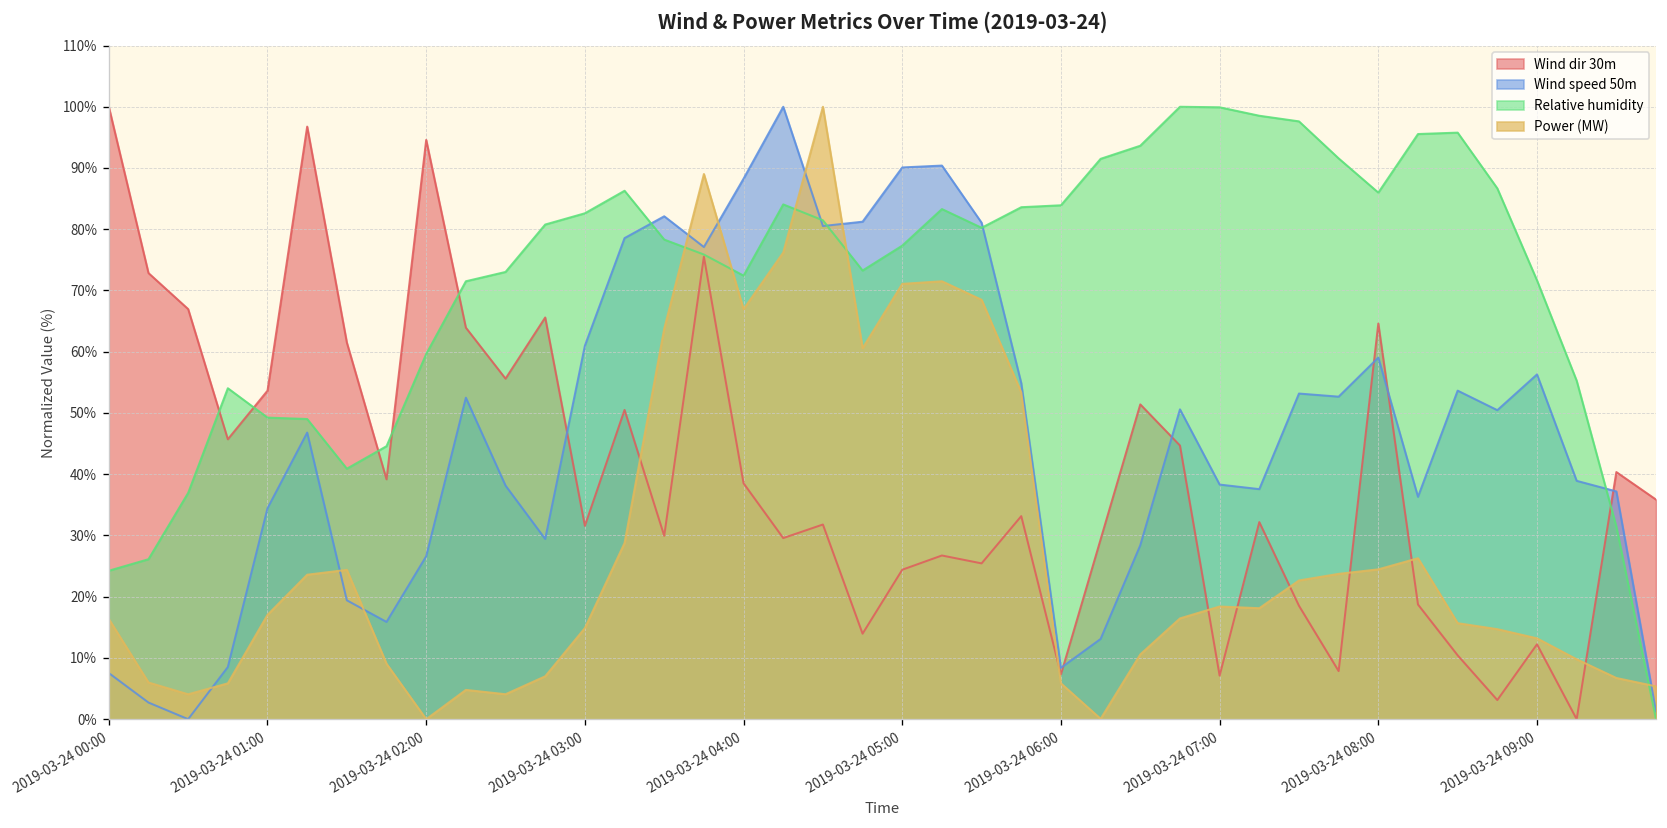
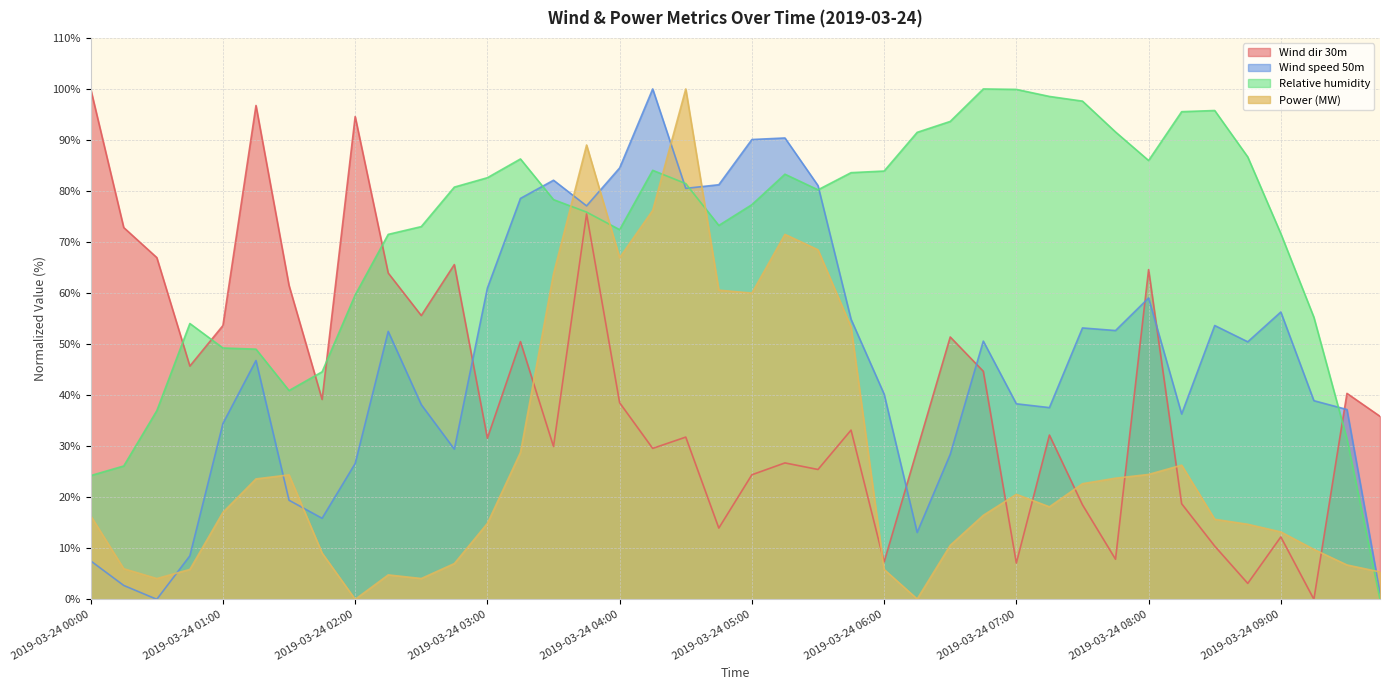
  {
    "Wind dir 30m": {
      "2019-03-24 00:00": "100%",
      "2019-03-24 01:00": "54%",
      "2019-03-24 02:00": "95%",
      "2019-03-24 03:00": "32%",
      "2019-03-24 04:00": "39%",
      "2019-03-24 05:00": "24%",
      "2019-03-24 06:00": "7%",
      "2019-03-24 07:00": "7%",
      "2019-03-24 08:00": "65%",
      "2019-03-24 09:00": "12%"
    },
    "Wind speed 50m": {
      "2019-03-24 00:00": "8%",
      "2019-03-24 01:00": "34%",
      "2019-03-24 02:00": "27%",
      "2019-03-24 03:00": "61%",
-     "2019-03-24 04:00": "88%",
+     "2019-03-24 04:00": "85%",
      "2019-03-24 05:00": "90%",
-     "2019-03-24 06:00": "8%",
+     "2019-03-24 06:00": "40%",
      "2019-03-24 07:00": "38%",
      "2019-03-24 08:00": "59%",
      "2019-03-24 09:00": "56%"
    },
    "Relative humidity": {
      "2019-03-24 00:00": "24%",
      "2019-03-24 01:00": "49%",
      "2019-03-24 02:00": "60%",
      "2019-03-24 03:00": "83%",
      "2019-03-24 04:00": "72%",
      "2019-03-24 05:00": "77%",
      "2019-03-24 06:00": "84%",
      "2019-03-24 07:00": "100%",
      "2019-03-24 08:00": "86%",
      "2019-03-24 09:00": "72%"
    },
    "Power (MW)": {
      "2019-03-24 00:00": "16%",
      "2019-03-24 01:00": "17%",
      "2019-03-24 02:00": "0%",
      "2019-03-24 03:00": "15%",
      "2019-03-24 04:00": "67%",
-     "2019-03-24 05:00": "71%",
+     "2019-03-24 05:00": "60%",
      "2019-03-24 06:00": "6%",
-     "2019-03-24 07:00": "18%",
+     "2019-03-24 07:00": "21%",
      "2019-03-24 08:00": "24%",
      "2019-03-24 09:00": "13%"
    }
  }
